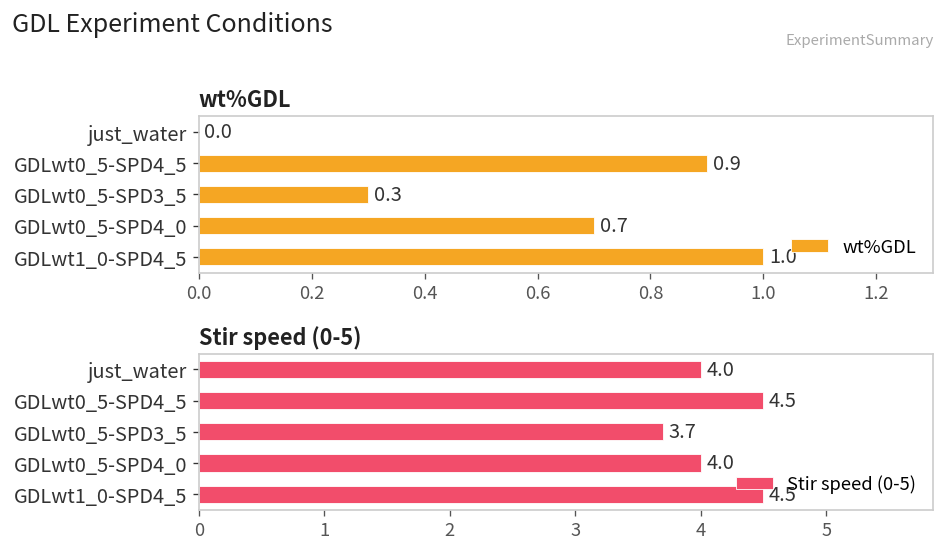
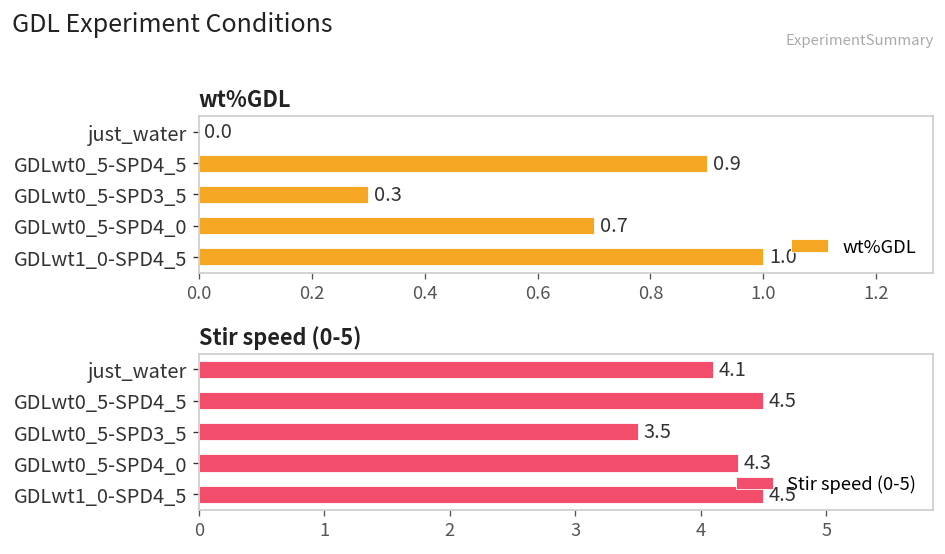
  {
    "wt%GDL": {
      "just_water": 0.0,
      "GDLwt0_5-SPD4_5": 0.9,
      "GDLwt0_5-SPD3_5": 0.3,
      "GDLwt0_5-SPD4_0": 0.7,
      "GDLwt1_0-SPD4_5": 1.0
    },
    "Stir speed (0-5)": {
-     "just_water": 4.0,
+     "just_water": 4.1,
      "GDLwt0_5-SPD4_5": 4.5,
-     "GDLwt0_5-SPD3_5": 3.7,
-     "GDLwt0_5-SPD4_0": 4.0,
+     "GDLwt0_5-SPD3_5": 3.5,
+     "GDLwt0_5-SPD4_0": 4.3,
      "GDLwt1_0-SPD4_5": 4.5
    }
  }
